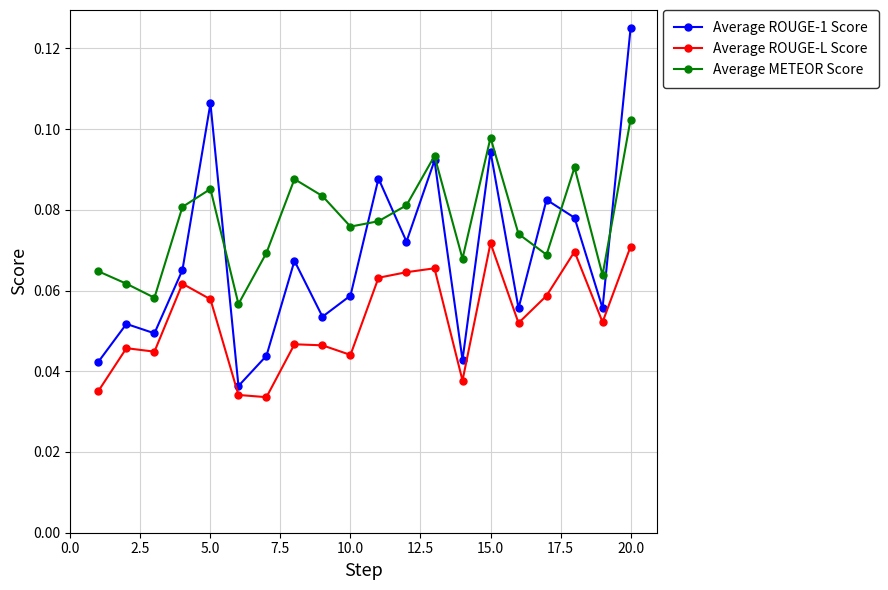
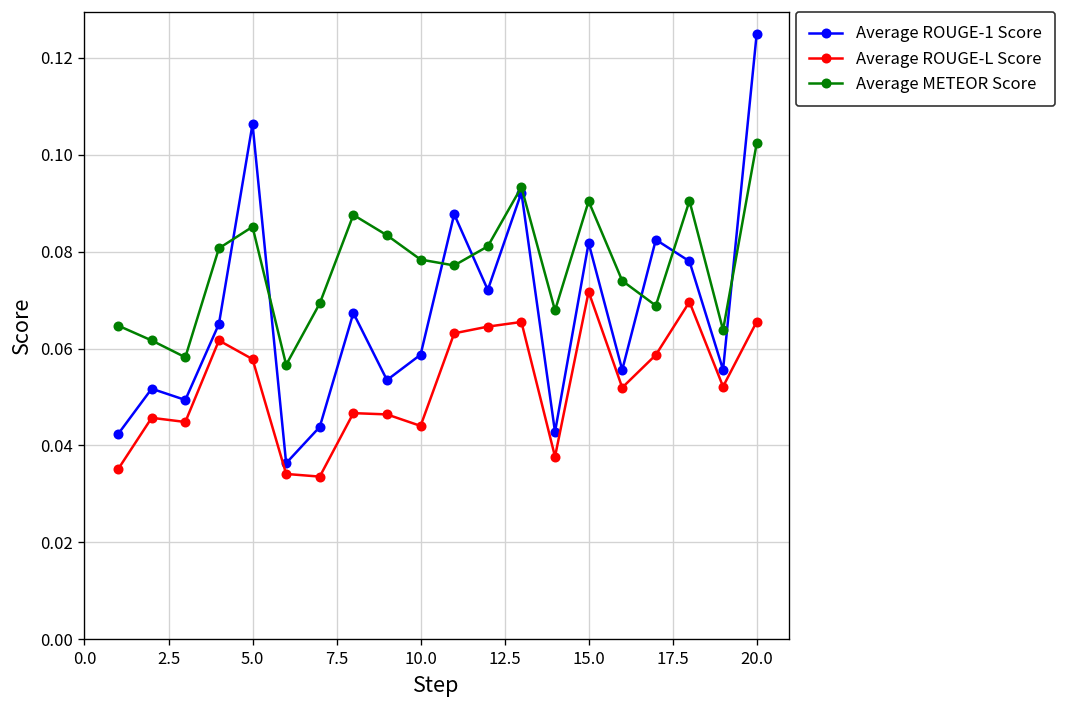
  {
    "Average ROUGE-1 Score": {
      "5.0": 0.106,
      "10.0": 0.059,
-     "15.0": 0.094,
+     "15.0": 0.082,
      "20.0": 0.125
    },
    "Average ROUGE-L Score": {
      "5.0": 0.058,
      "10.0": 0.044,
      "15.0": 0.072,
-     "20.0": 0.071
+     "20.0": 0.066
    },
    "Average METEOR Score": {
      "5.0": 0.085,
-     "10.0": 0.076,
-     "15.0": 0.098,
+     "10.0": 0.078,
+     "15.0": 0.090,
      "20.0": 0.102
    }
  }
